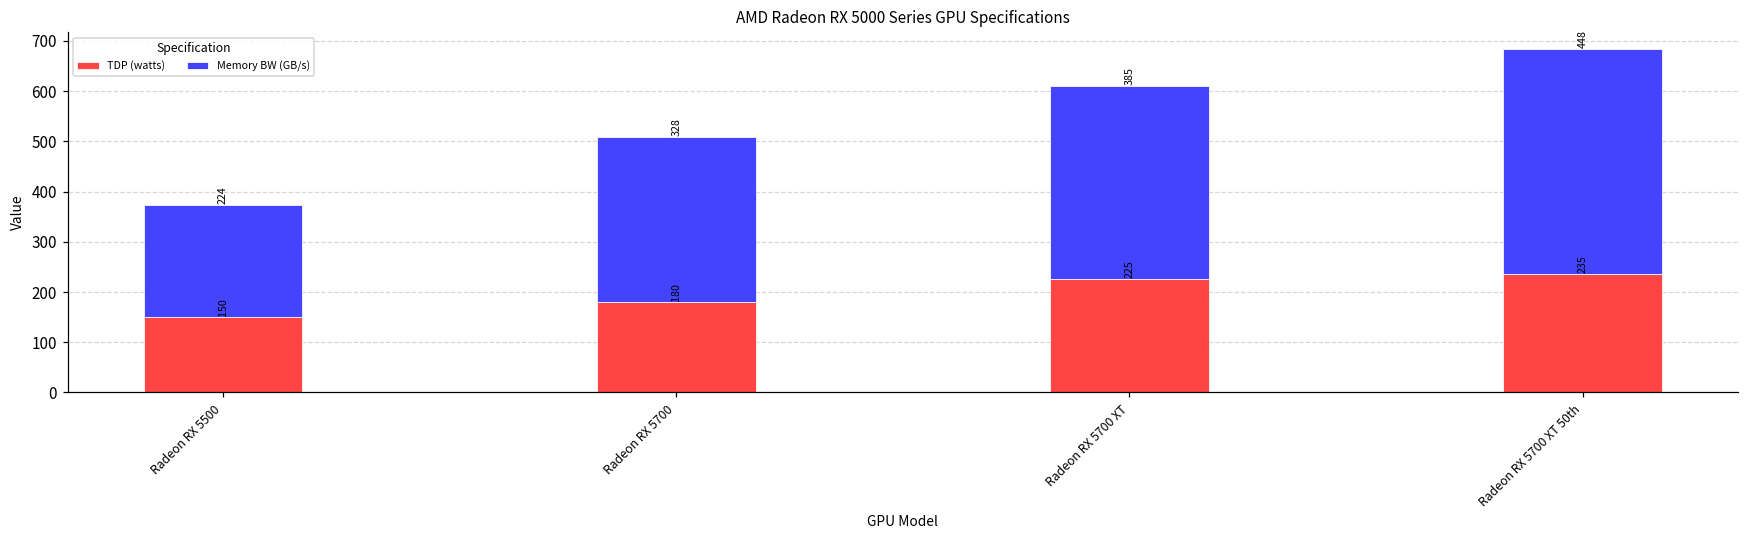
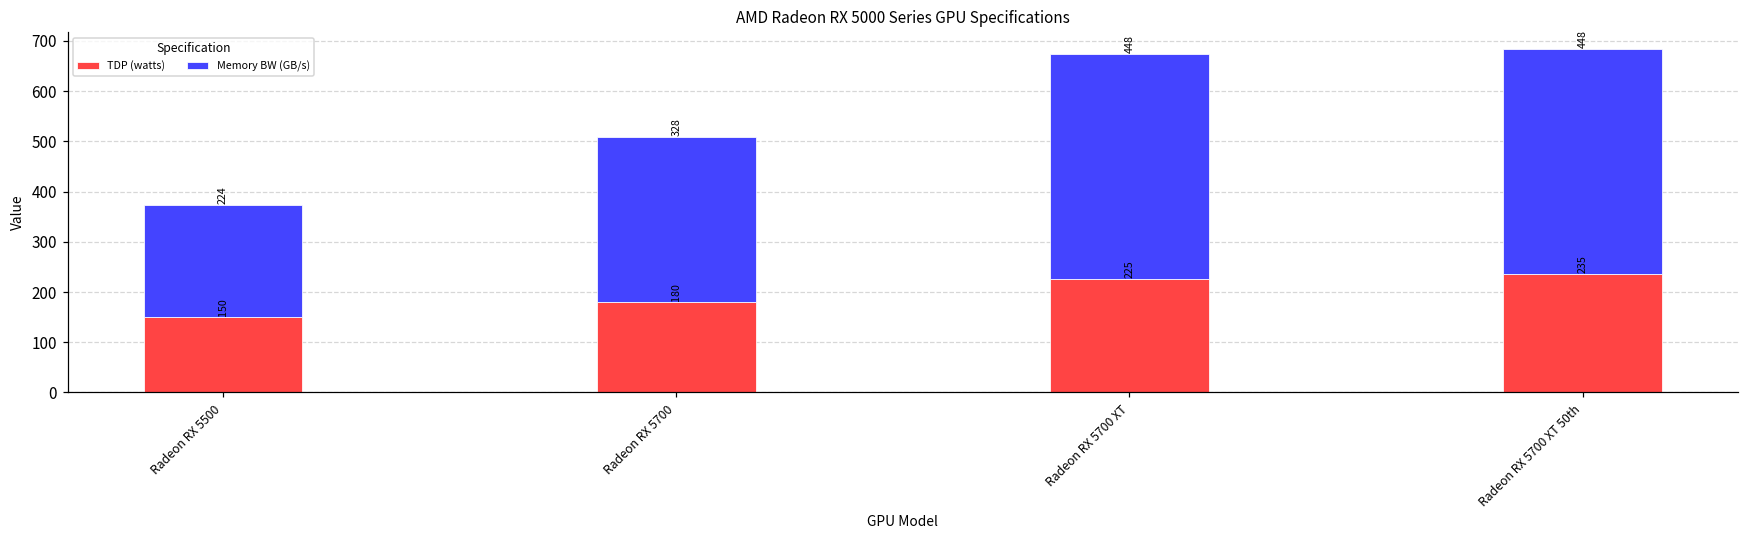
  {
    "TDP (watts)": {
      "Radeon RX 5500": 150,
      "Radeon RX 5700": 180,
      "Radeon RX 5700 XT": 225,
      "Radeon RX 5700 XT 50th": 235
    },
    "Memory BW (GB/s)": {
      "Radeon RX 5500": 224,
      "Radeon RX 5700": 328,
-     "Radeon RX 5700 XT": 385,
+     "Radeon RX 5700 XT": 448,
      "Radeon RX 5700 XT 50th": 448
    }
  }
